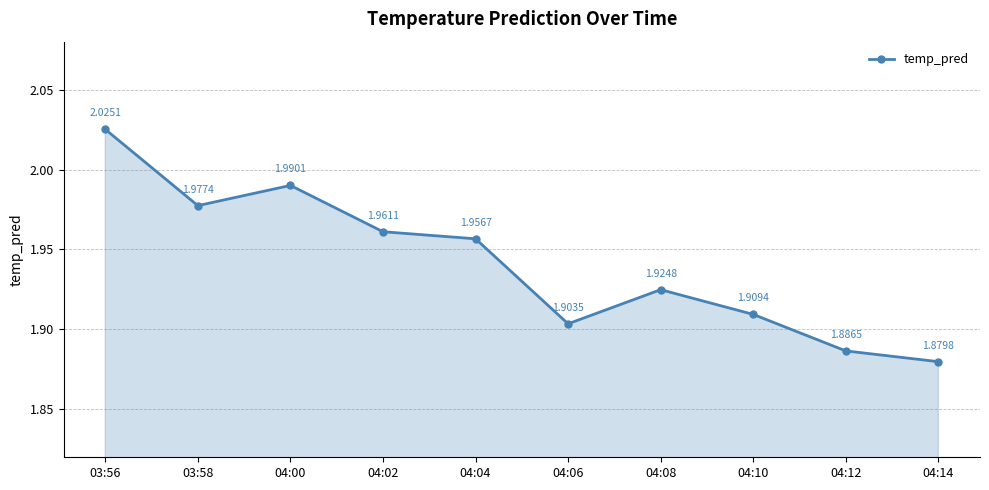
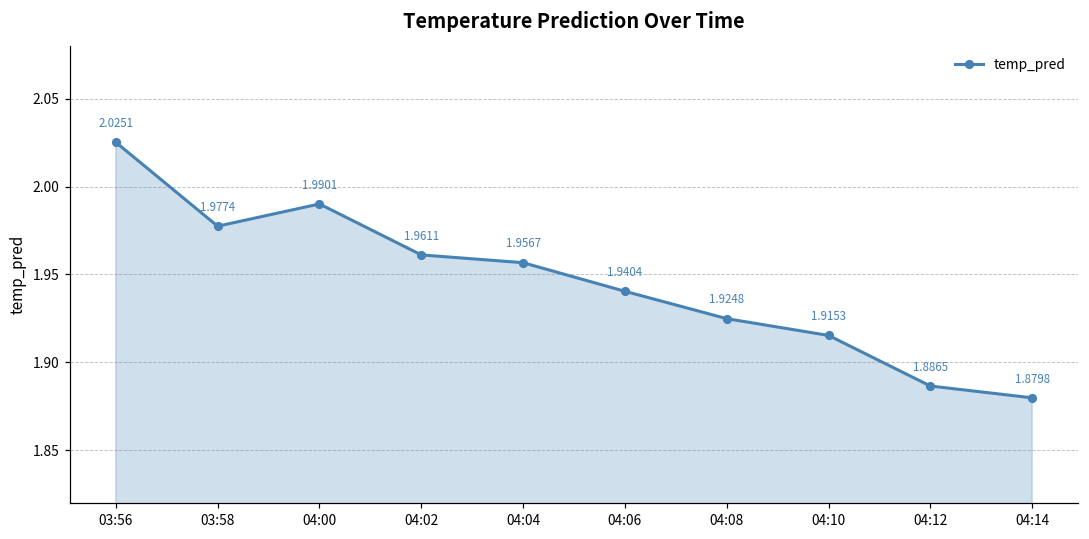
  {
    "03:56": 2.0251,
    "03:58": 1.9774,
    "04:00": 1.9901,
    "04:02": 1.9611,
    "04:04": 1.9567,
-   "04:06": 1.9035,
+   "04:06": 1.9404,
    "04:08": 1.9248,
-   "04:10": 1.9094,
+   "04:10": 1.9153,
    "04:12": 1.8865,
    "04:14": 1.8798
  }
